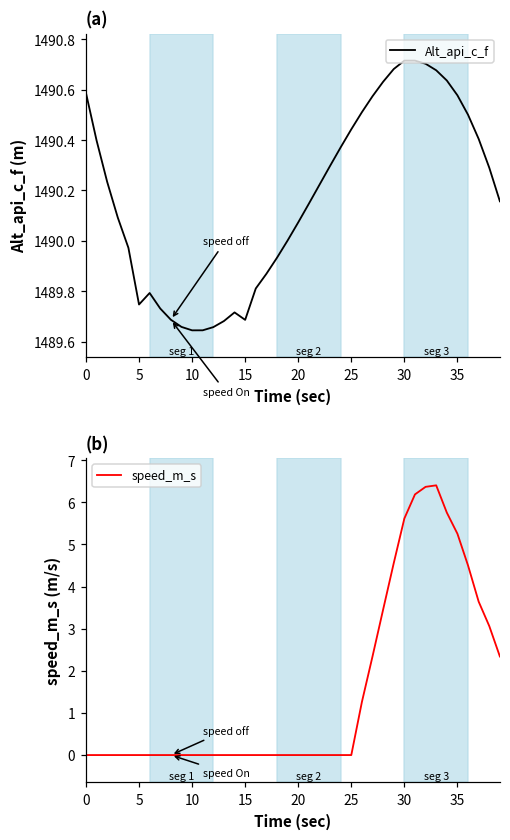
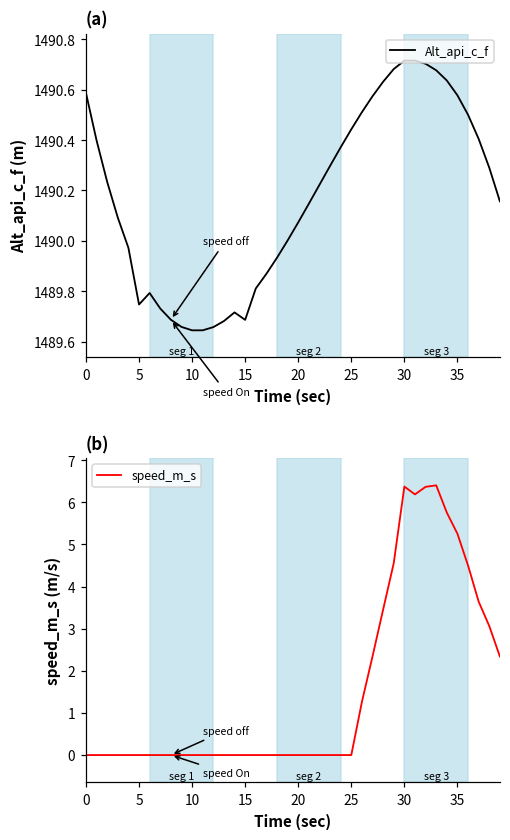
  {
    "(a)": {
      "0": 1490.59,
      "5": 1489.75,
      "15": 1489.69,
      "20": 1490.07,
      "25": 1490.44,
      "35": 1490.58
    },
    "(b)": {
      "0": 0.0,
      "5": 0.0,
      "15": 0.0,
      "25": 0.0,
-     "30": 5.6,
+     "30": 6.4,
      "35": 5.3
    }
  }
